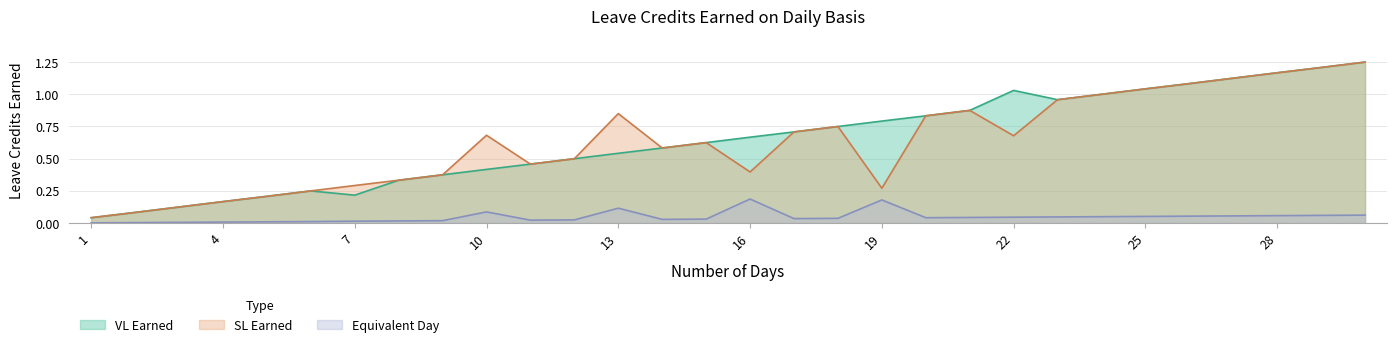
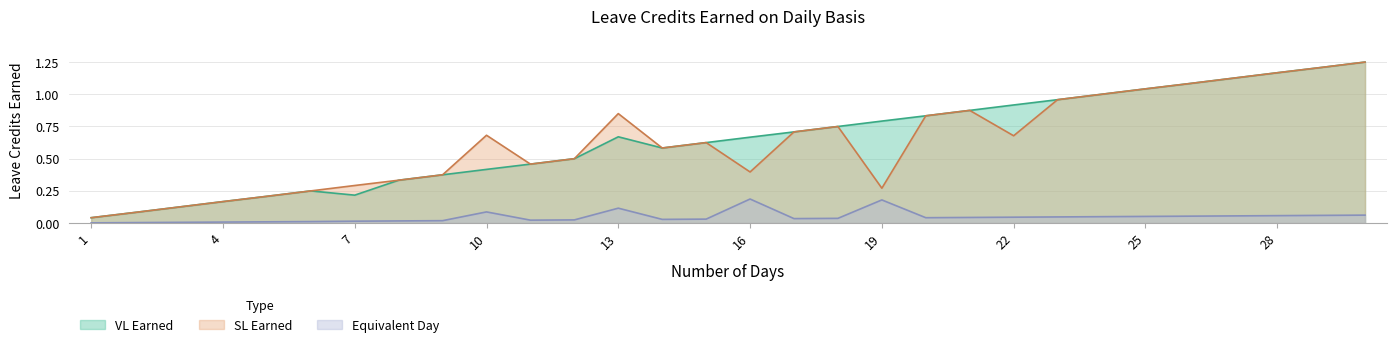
  {
    "VL Earned": {
      "7": 0.22,
      "10": 0.42,
-     "13": 0.54,
+     "13": 0.67,
      "16": 0.67,
      "19": 0.79,
-     "22": 1.03
+     "22": 0.92
    },
    "SL Earned": {
      "7": 0.29,
      "10": 0.68,
      "13": 0.85,
      "16": 0.40,
      "19": 0.27,
      "22": 0.68
    },
    "Equivalent Day": {
      "1": 0.00,
      "4": 0.01,
      "7": 0.02,
      "10": 0.09,
      "13": 0.12,
      "16": 0.19,
      "19": 0.18,
      "22": 0.05,
      "25": 0.05,
      "28": 0.06
    }
  }
